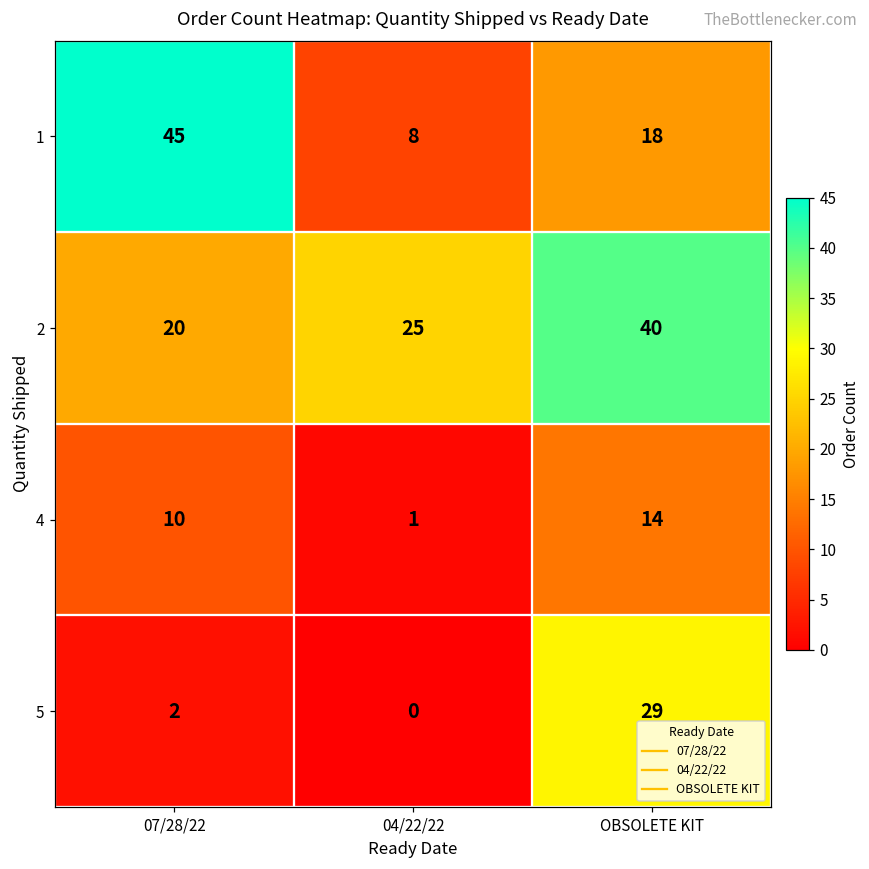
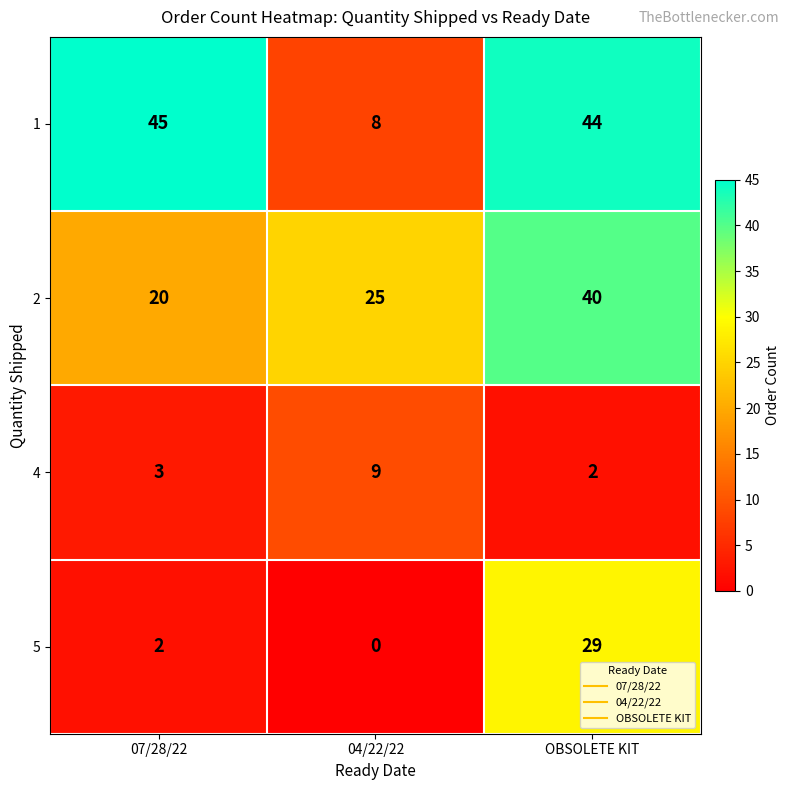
  {
    "1": {
      "07/28/22": 45,
      "04/22/22": 8,
-     "OBSOLETE KIT": 18
+     "OBSOLETE KIT": 44
    },
    "2": {
      "07/28/22": 20,
      "04/22/22": 25,
      "OBSOLETE KIT": 40
    },
    "4": {
-     "07/28/22": 10,
-     "04/22/22": 1,
-     "OBSOLETE KIT": 14
+     "07/28/22": 3,
+     "04/22/22": 9,
+     "OBSOLETE KIT": 2
    },
    "5": {
      "07/28/22": 2,
      "04/22/22": 0,
      "OBSOLETE KIT": 29
    }
  }
